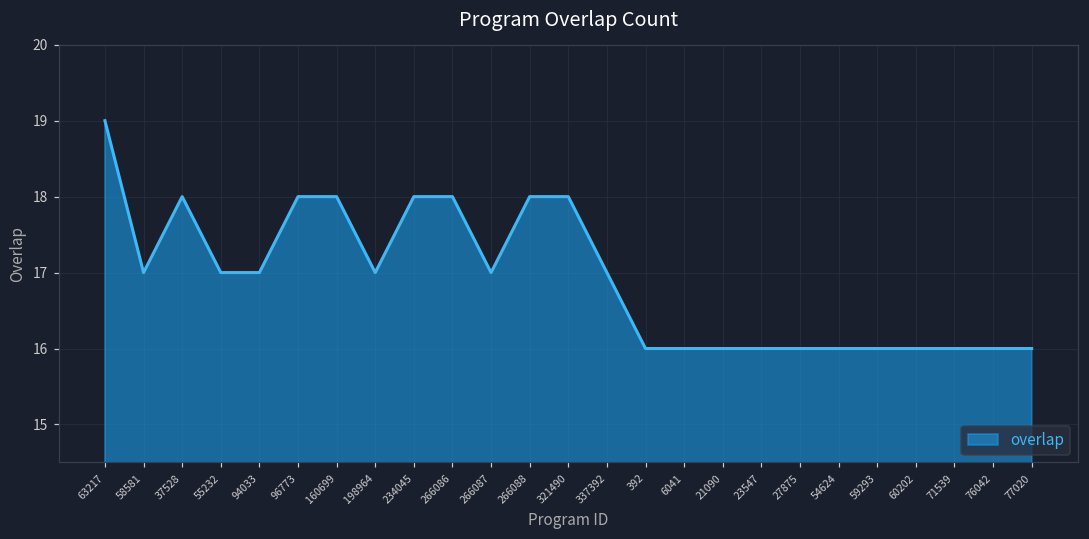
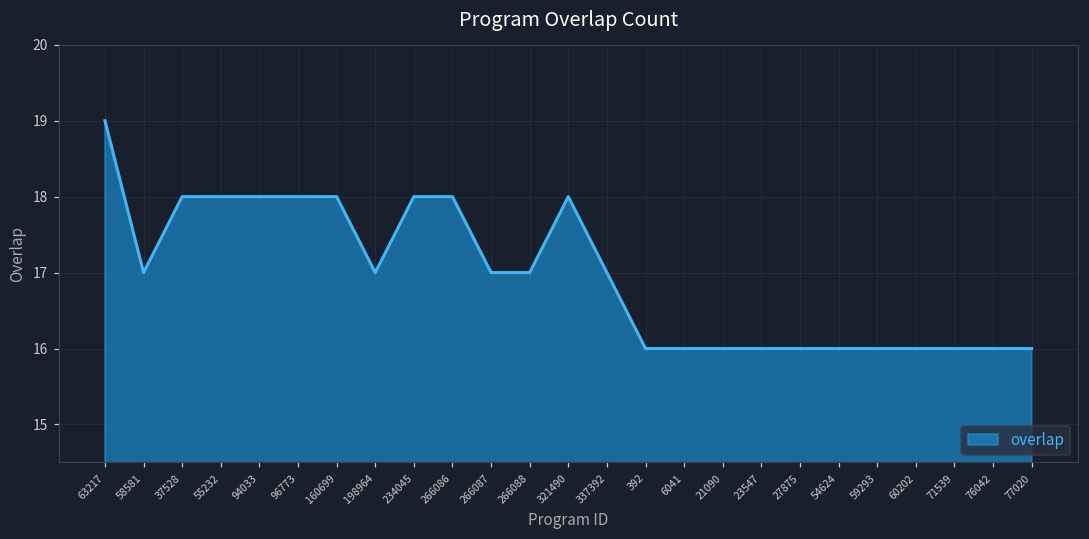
  {
    "63217": 19,
    "58581": 17,
    "37528": 18,
-   "55232": 17,
-   "94033": 17,
+   "55232": 18,
+   "94033": 18,
    "96773": 18,
    "160699": 18,
    "198964": 17,
    "234045": 18,
    "266086": 18,
    "266087": 17,
-   "266088": 18,
+   "266088": 17,
    "321490": 18,
    "337392": 17,
    "392": 16,
    "6041": 16,
    "21090": 16,
    "23547": 16,
    "27875": 16,
    "54624": 16,
    "59293": 16,
    "60202": 16,
    "71539": 16,
    "76042": 16,
    "77020": 16
  }
